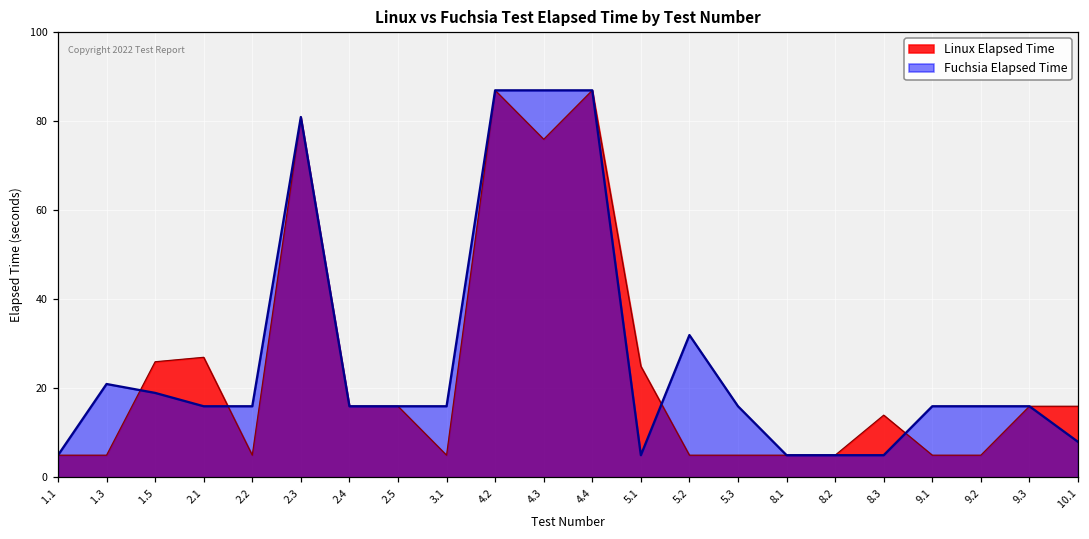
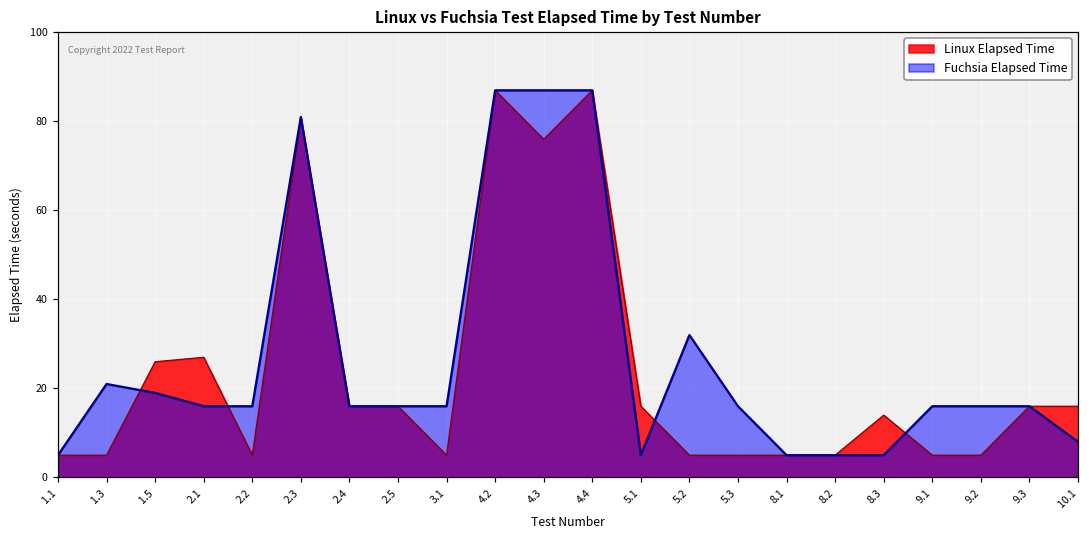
  {
    "Linux Elapsed Time": {
      "1.3": 5,
      "1.5": 26,
      "2.1": 27,
      "2.2": 5,
      "3.1": 5,
      "4.3": 76,
-     "5.1": 25,
+     "5.1": 16,
      "5.2": 5,
      "5.3": 5,
      "8.3": 14,
      "9.1": 5,
      "9.2": 5,
      "10.1": 16
    },
    "Fuchsia Elapsed Time": {
      "1.3": 21,
      "1.5": 19,
      "2.1": 16,
      "2.2": 16,
      "3.1": 16,
      "4.3": 87,
      "5.1": 5,
      "5.2": 32,
      "5.3": 16,
      "8.3": 5,
      "9.1": 16,
      "9.2": 16,
      "10.1": 8
    }
  }
